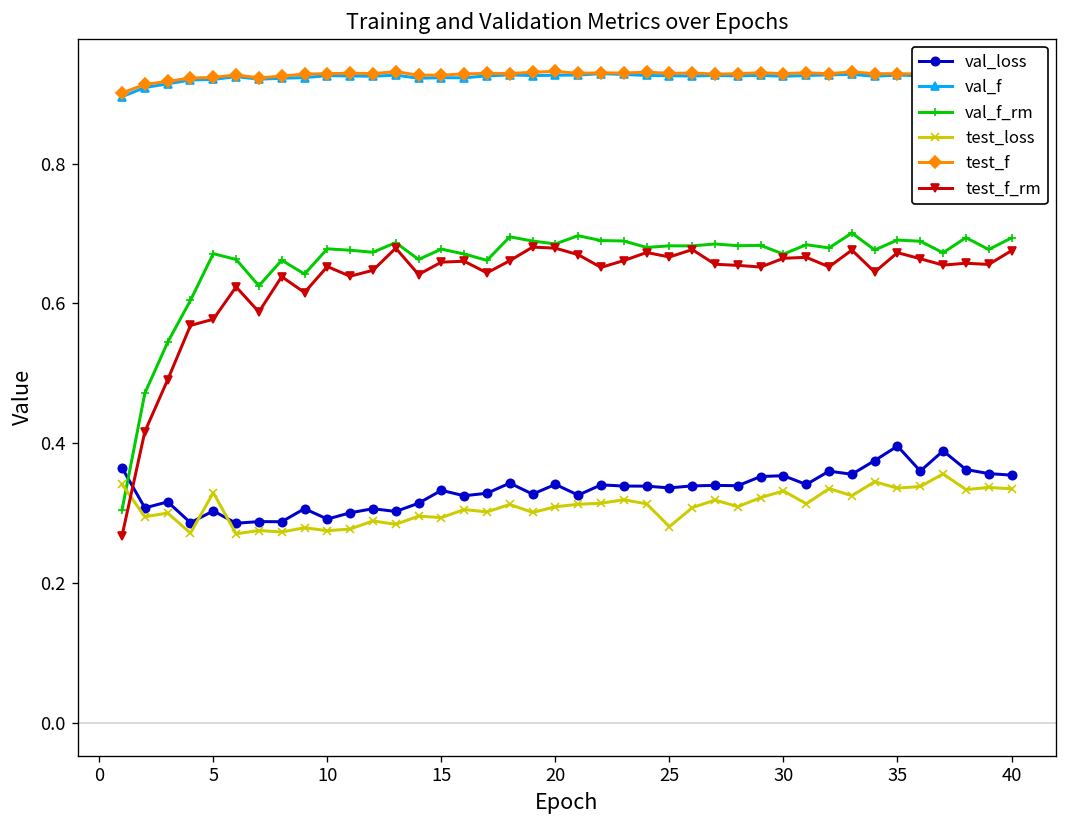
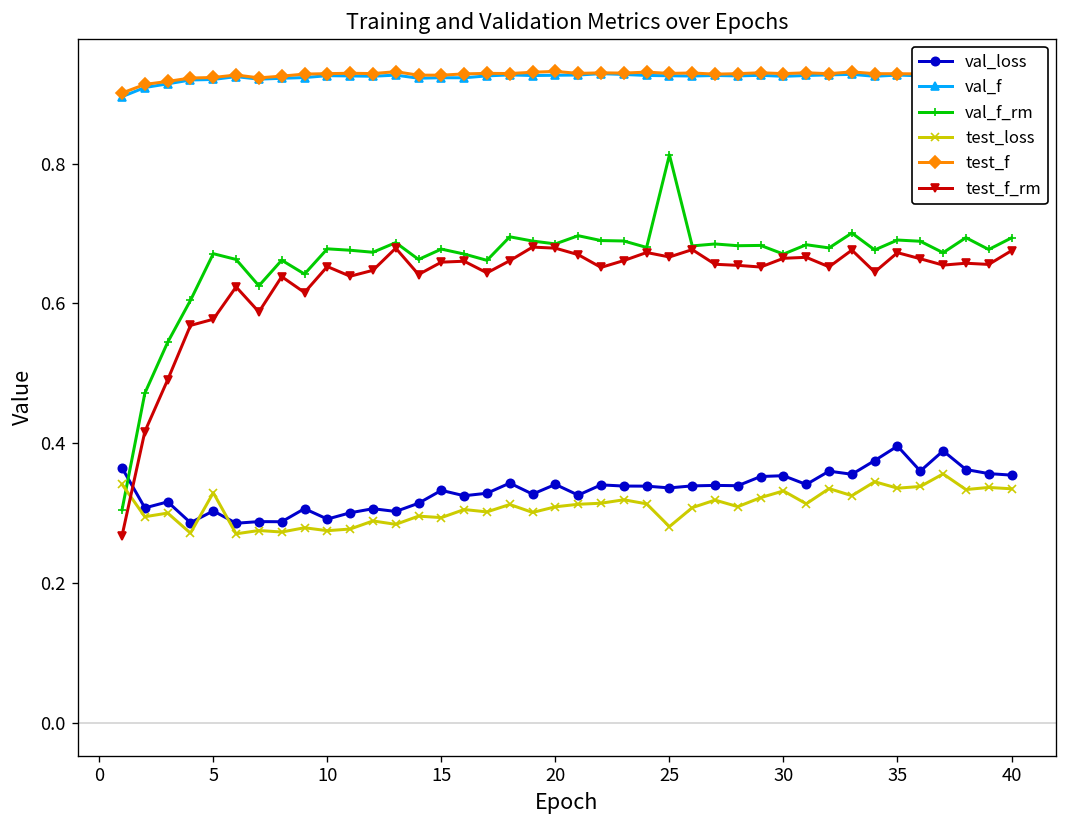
  {
    "val_loss": {
      "5": 0.30,
      "10": 0.29,
      "15": 0.33,
      "20": 0.34,
      "25": 0.34,
      "30": 0.35,
      "35": 0.40,
      "40": 0.35
    },
    "val_f": {
      "20": 0.93
    },
    "val_f_rm": {
      "5": 0.67,
      "10": 0.68,
      "15": 0.68,
      "20": 0.69,
-     "25": 0.68,
+     "25": 0.81,
      "30": 0.67,
      "35": 0.69,
      "40": 0.69
    },
    "test_loss": {
      "5": 0.33,
      "10": 0.28,
      "15": 0.29,
      "20": 0.31,
      "25": 0.28,
      "30": 0.33,
      "35": 0.34,
      "40": 0.34
    },
    "test_f": {
      "20": 0.93
    },
    "test_f_rm": {
      "5": 0.58,
      "10": 0.65,
      "15": 0.66,
      "20": 0.68,
      "25": 0.67,
      "30": 0.66,
      "35": 0.67,
      "40": 0.68
    }
  }
